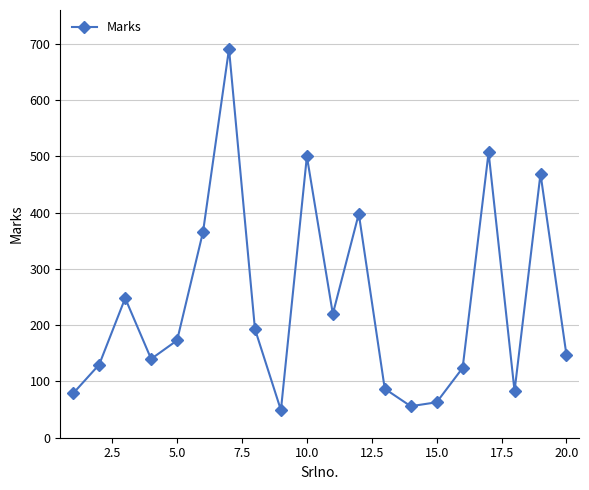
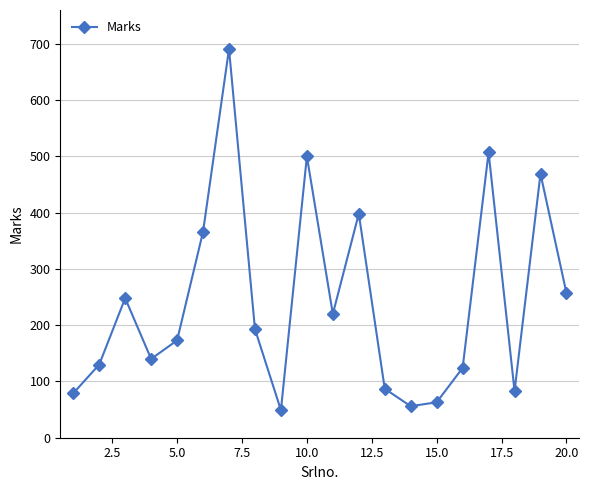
  {
    "5.0": 170,
    "10.0": 500,
    "15.0": 60,
-   "20.0": 150
+   "20.0": 260
  }
